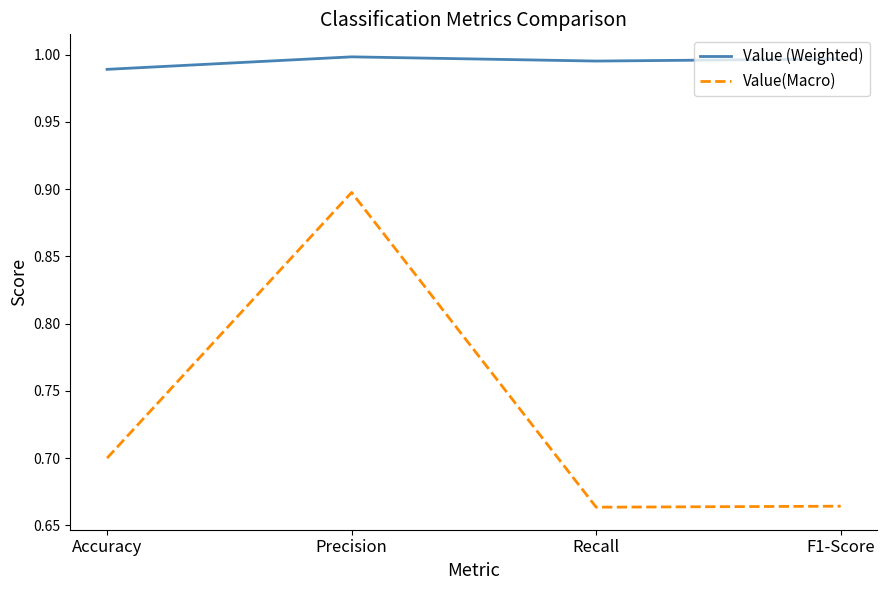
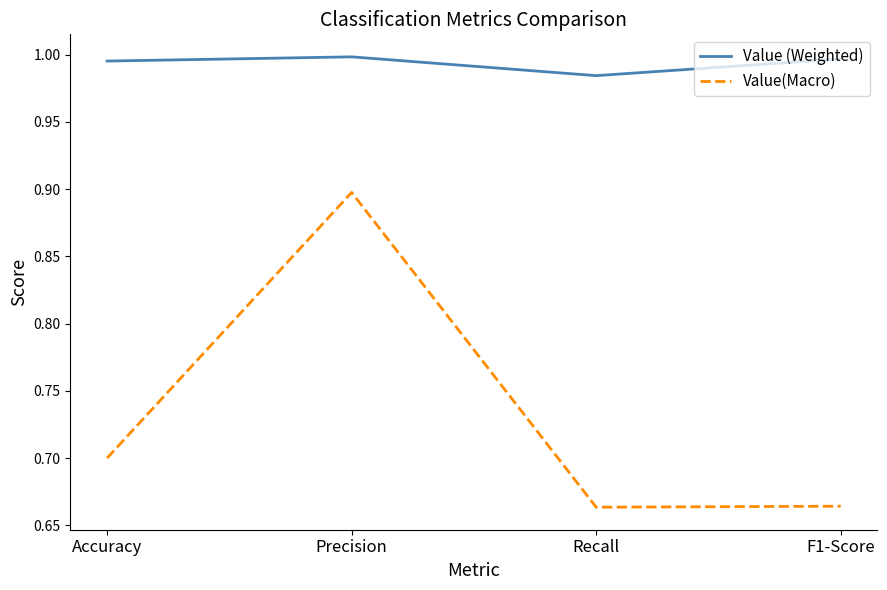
  {
    "Value (Weighted)": {
-     "Accuracy": 0.989,
+     "Accuracy": 0.995,
      "Precision": 0.998,
-     "Recall": 0.995
+     "Recall": 0.984
    },
    "Value(Macro)": {
      "Accuracy": 0.700,
      "Precision": 0.898,
      "Recall": 0.663,
      "F1-Score": 0.664
    }
  }
